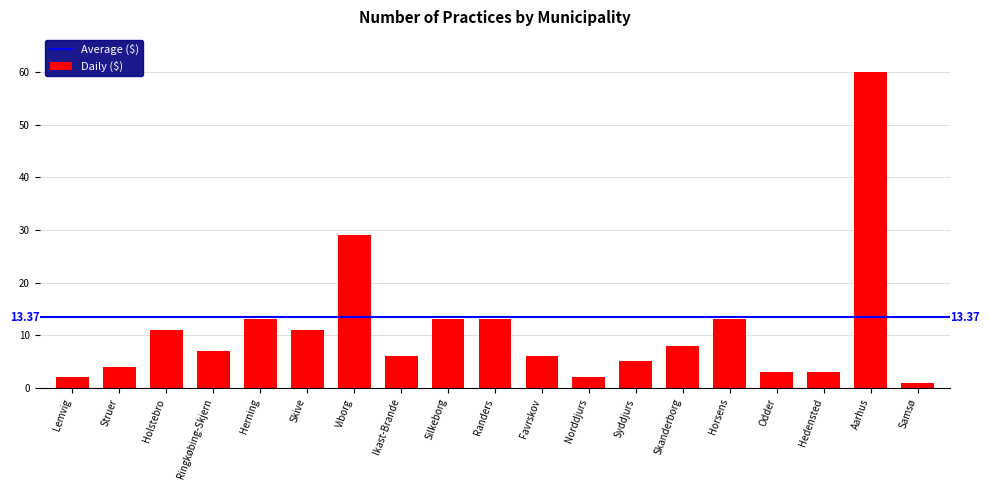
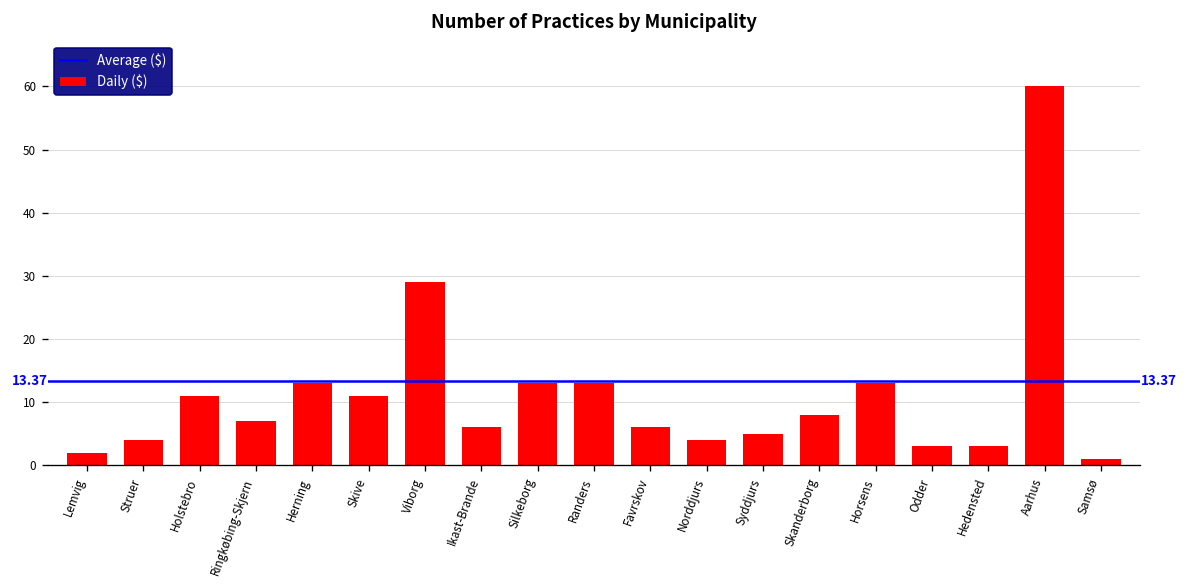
  {
    "Lemvig": 2,
    "Struer": 4,
    "Holstebro": 11,
    "Ringkøbing-Skjern": 7,
    "Herning": 13,
    "Skive": 11,
    "Viborg": 29,
    "Ikast-Brande": 6,
    "Silkeborg": 13,
    "Randers": 13,
    "Favrskov": 6,
-   "Norddjurs": 2,
+   "Norddjurs": 4,
    "Syddjurs": 5,
    "Skanderborg": 8,
    "Horsens": 13,
    "Odder": 3,
    "Hedensted": 3,
    "Aarhus": 60,
    "Samsø": 1
  }
